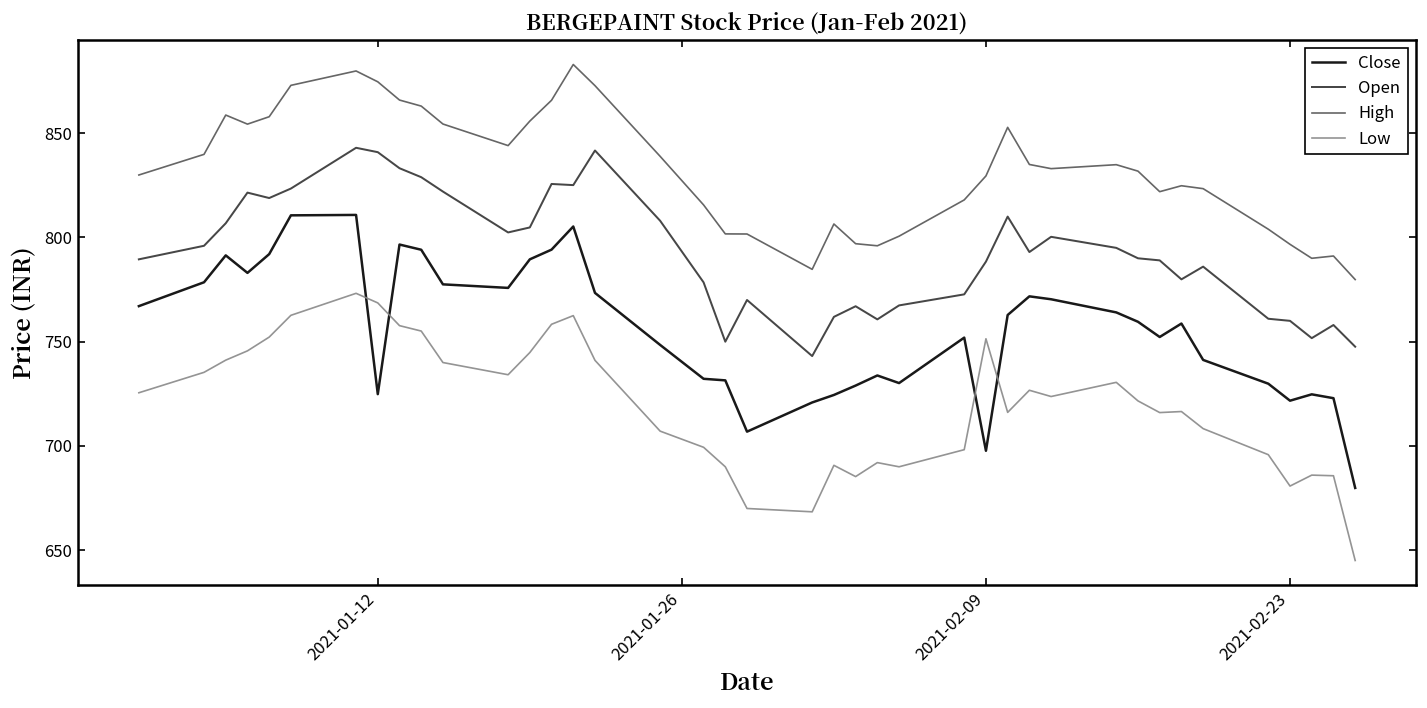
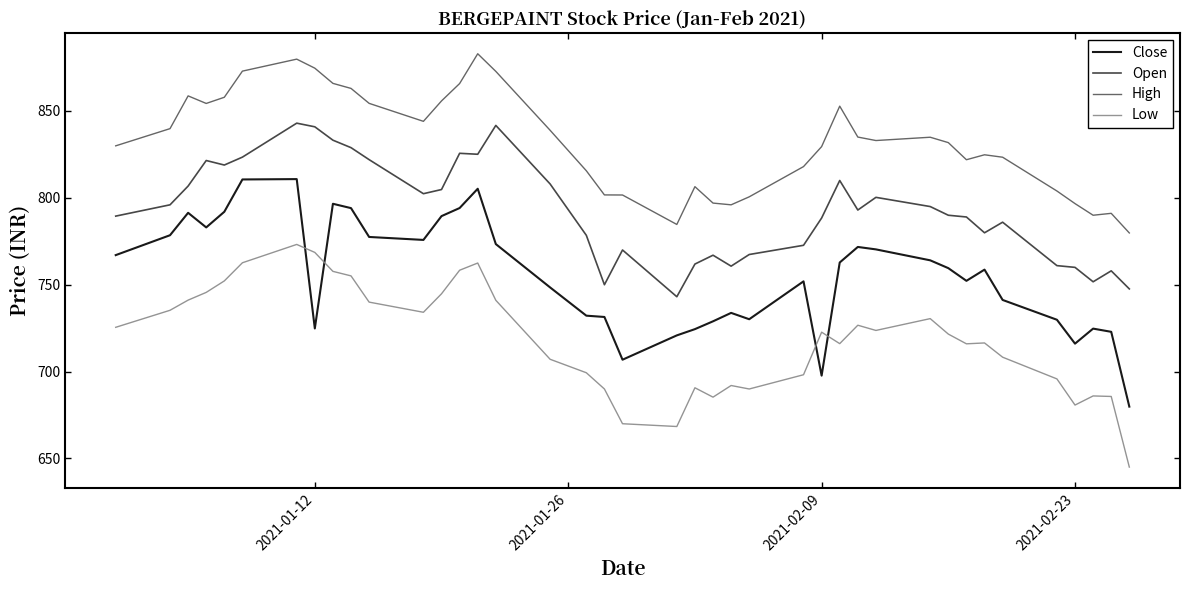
  {
    "Close": {
      "2021-01-12": 725,
      "2021-02-09": 698,
-     "2021-02-23": 722
+     "2021-02-23": 716
    },
    "Low": {
      "2021-01-12": 769,
-     "2021-02-09": 751,
+     "2021-02-09": 723,
      "2021-02-23": 681
    }
  }
